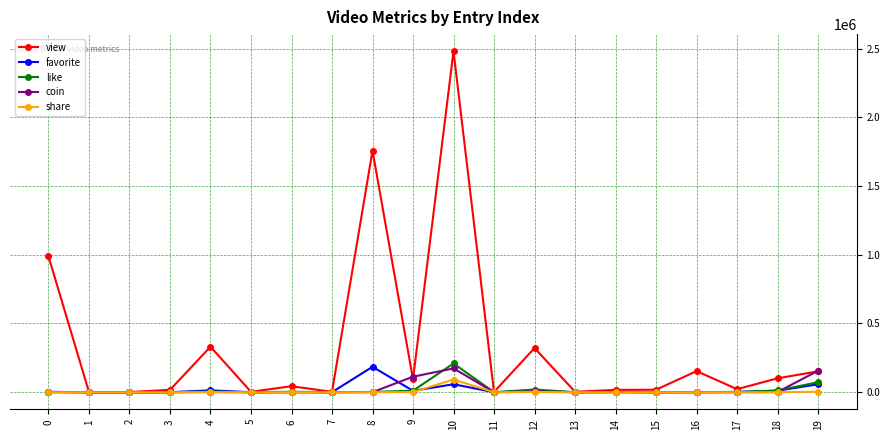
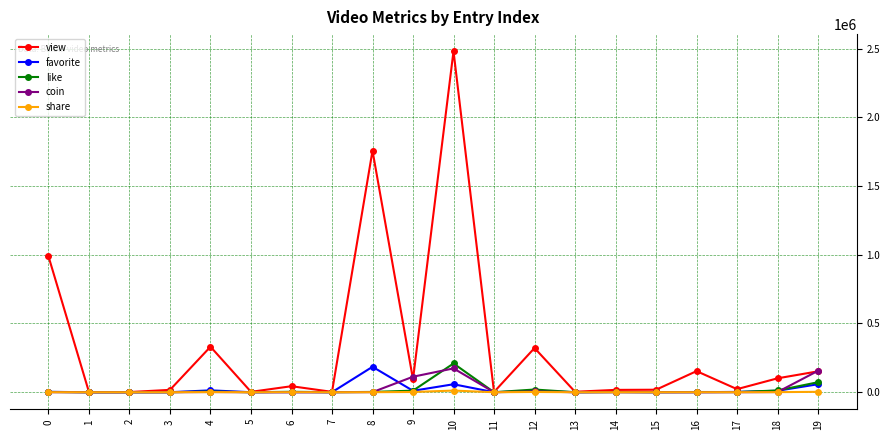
  {
    "view": {
      "0": 990000,
      "4": 330000,
      "6": 40000,
      "8": 1760000,
      "9": 90000,
      "10": 2480000,
      "12": 320000,
      "16": 150000,
      "17": 20000,
      "18": 100000
    },
    "favorite": {
      "8": 190000,
      "10": 60000
    },
    "like": {
      "10": 210000
    },
    "coin": {
      "9": 110000,
      "10": 170000
    },
    "share": {
-     "10": 90000,
+     "10": 10000,
      "19": 0
    }
  }
